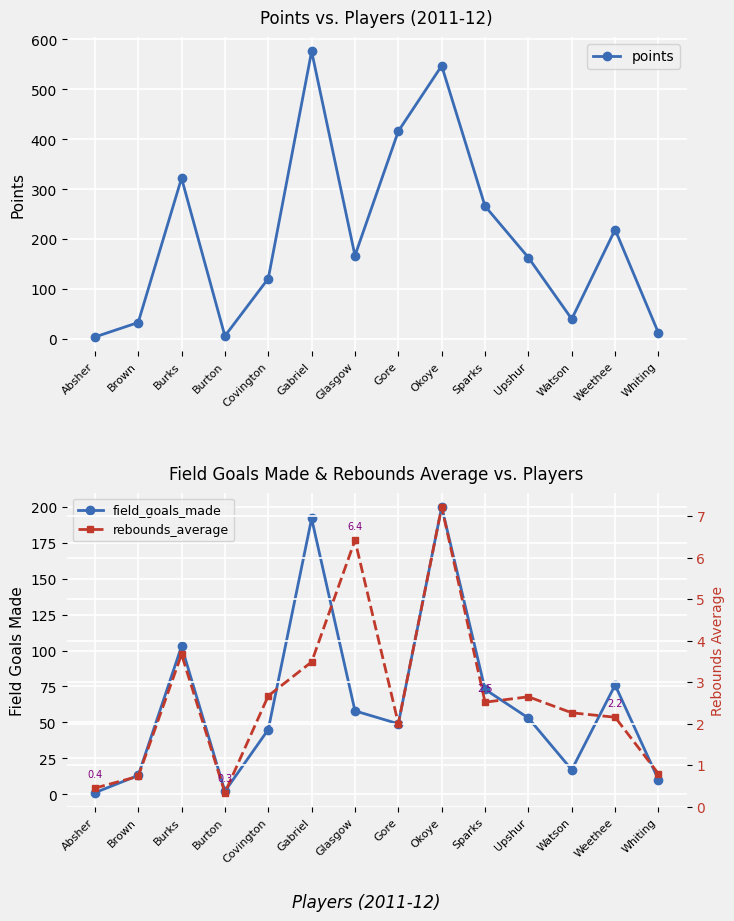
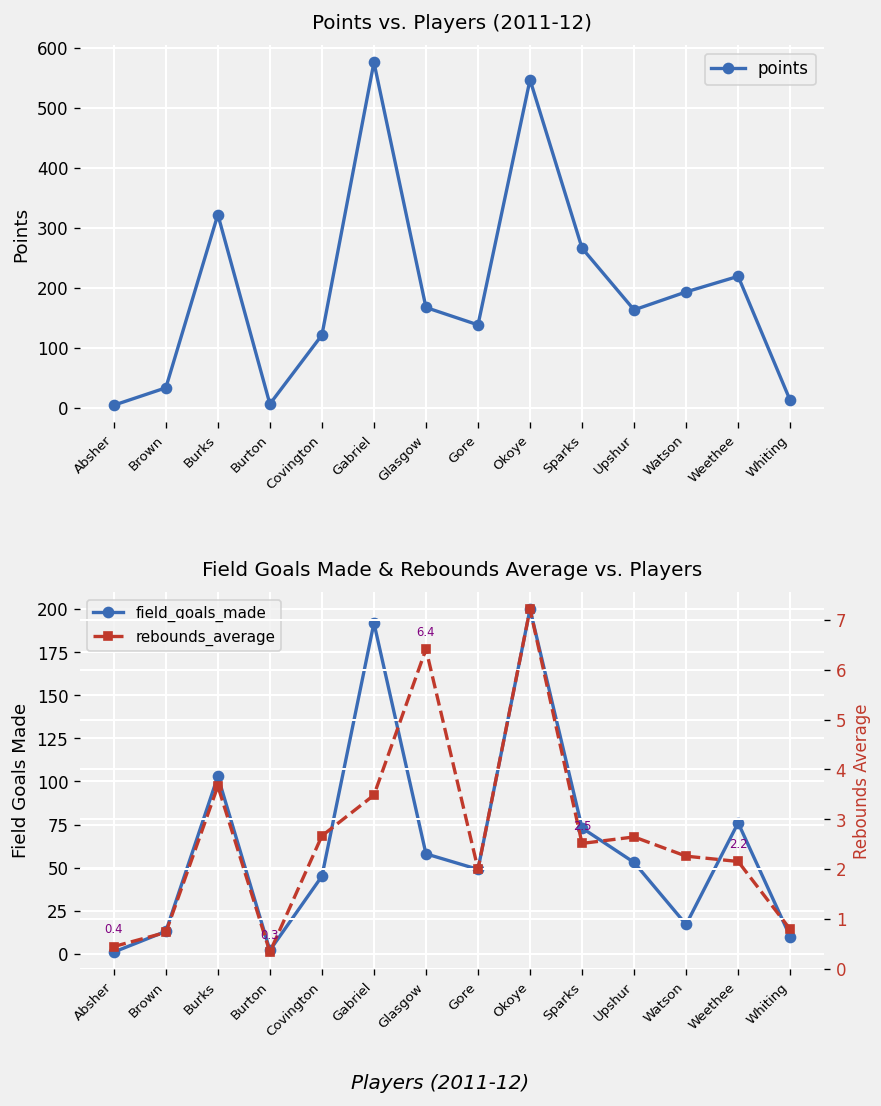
  {
    "Points vs. Players (2011-12)": {
      "Absher": 0,
      "Brown": 30,
      "Burks": 320,
      "Burton": 10,
      "Covington": 120,
      "Gabriel": 580,
      "Glasgow": 170,
-     "Gore": 420,
+     "Gore": 140,
      "Okoye": 550,
      "Sparks": 270,
      "Upshur": 160,
-     "Watson": 40,
+     "Watson": 190,
      "Weethee": 220,
      "Whiting": 10
    },
    "Field Goals Made & Rebounds Average vs. Players": {
      "rebounds_average": {
        "Absher": 0.4,
        "Burton": 0.3,
        "Glasgow": 6.4,
        "Weethee": 2.2
      }
    }
  }
